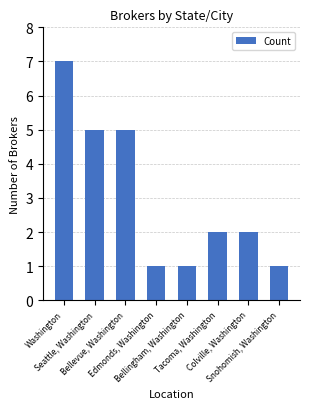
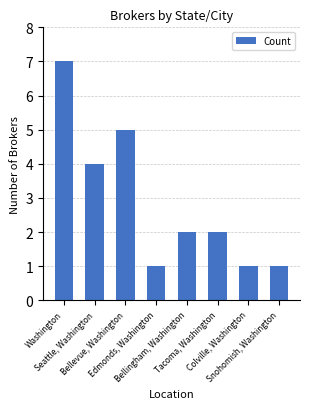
  {
    "Washington": 7,
-   "Seattle, Washington": 5,
+   "Seattle, Washington": 4,
    "Bellevue, Washington": 5,
    "Edmonds, Washington": 1,
-   "Bellingham, Washington": 1,
+   "Bellingham, Washington": 2,
    "Tacoma, Washington": 2,
-   "Colville, Washington": 2,
+   "Colville, Washington": 1,
    "Snohomish, Washington": 1
  }
